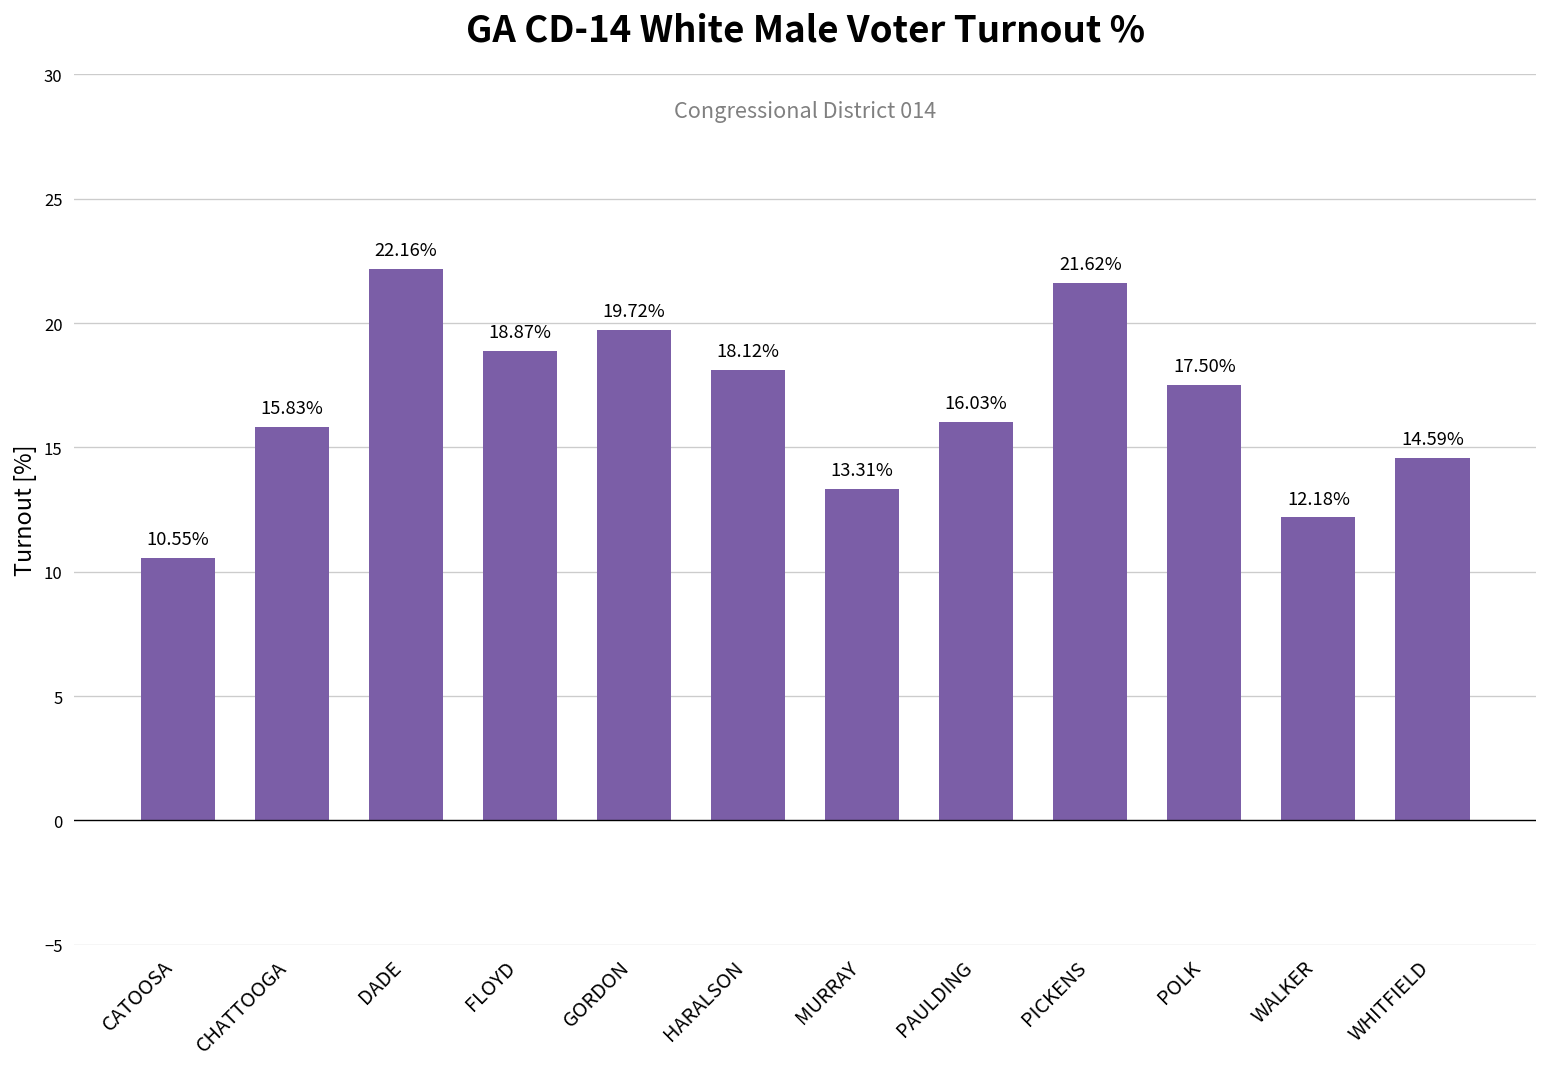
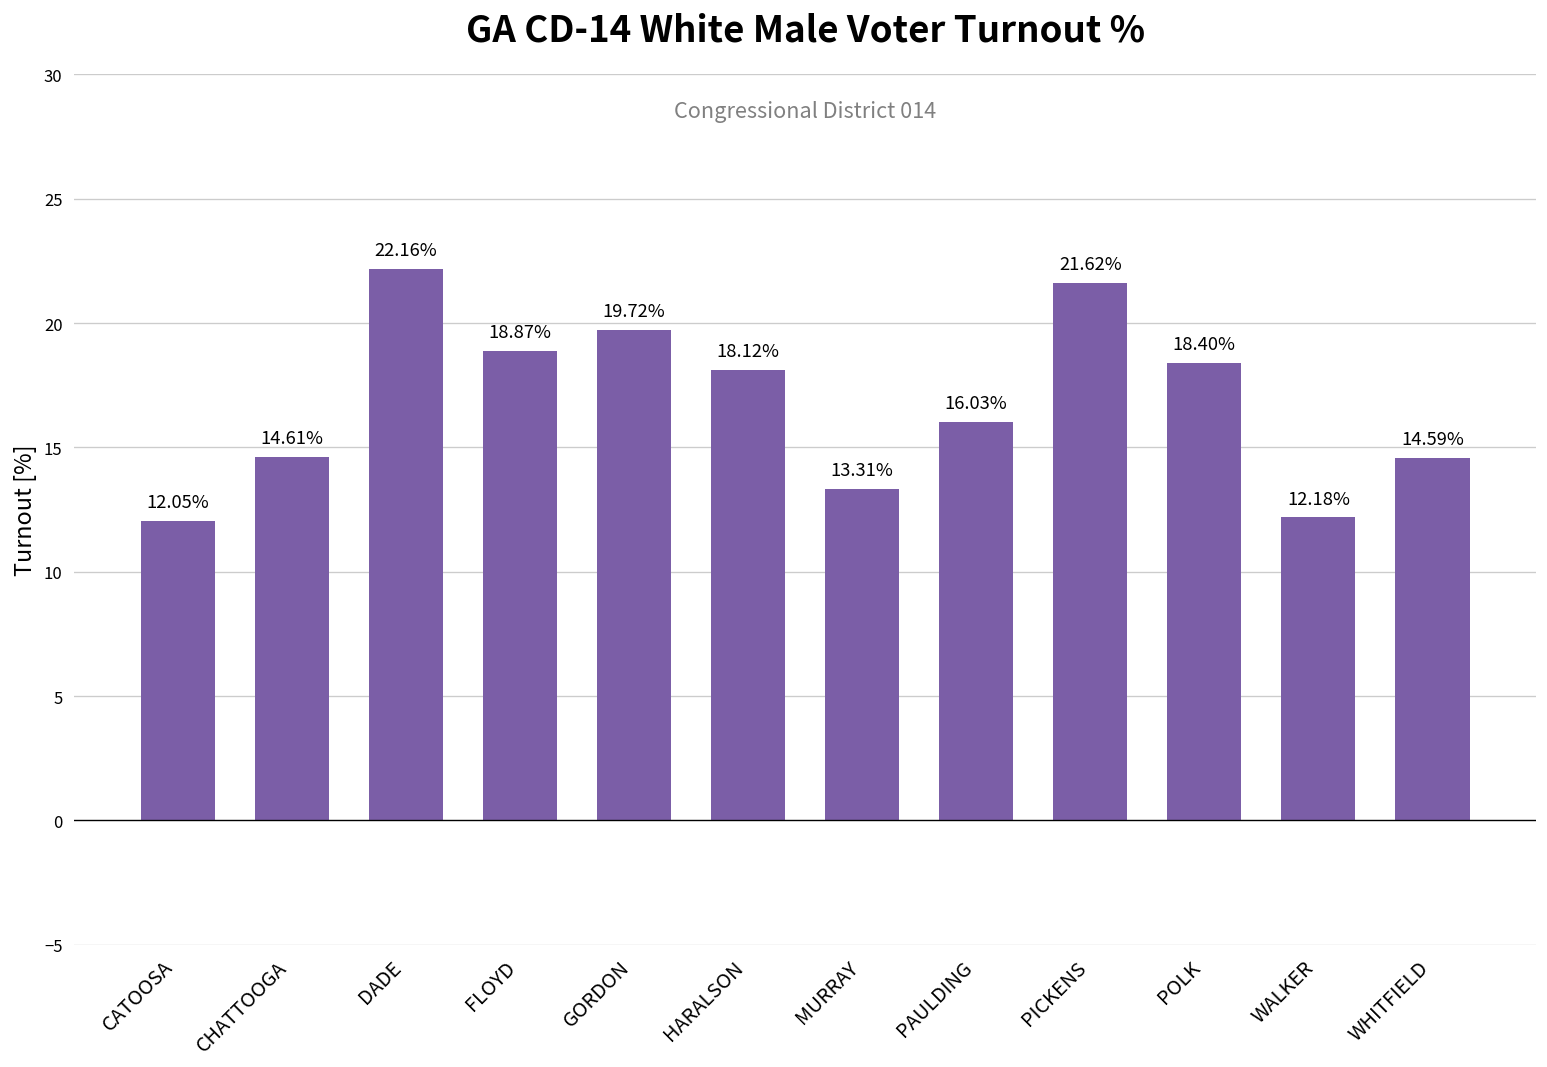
  {
-   "CATOOSA": "10.55%",
-   "CHATTOOGA": "15.83%",
+   "CATOOSA": "12.05%",
+   "CHATTOOGA": "14.61%",
    "DADE": "22.16%",
    "FLOYD": "18.87%",
    "GORDON": "19.72%",
    "HARALSON": "18.12%",
    "MURRAY": "13.31%",
    "PAULDING": "16.03%",
    "PICKENS": "21.62%",
-   "POLK": "17.50%",
+   "POLK": "18.40%",
    "WALKER": "12.18%",
    "WHITFIELD": "14.59%"
  }
